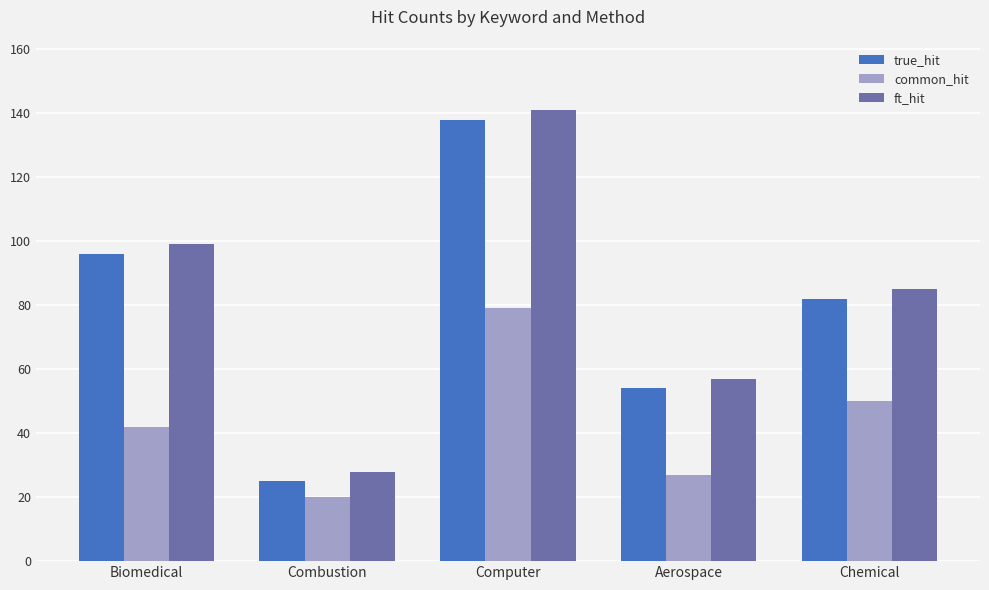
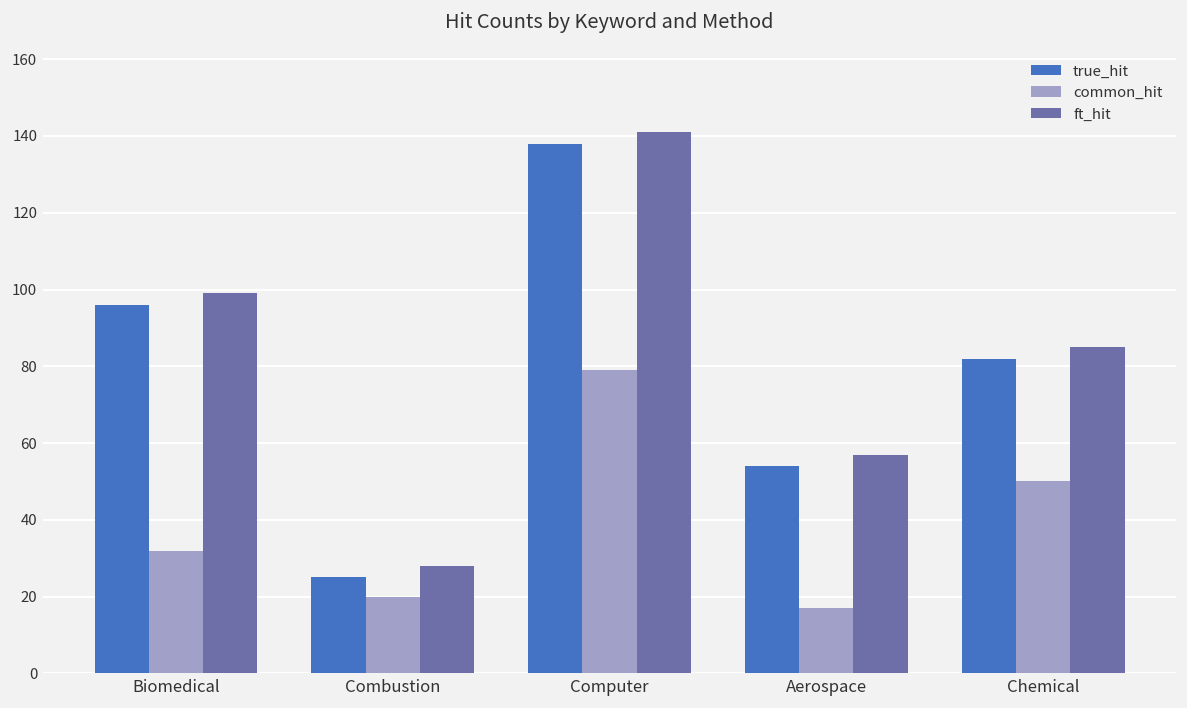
  {
    "common_hit": {
-     "Biomedical": 42,
+     "Biomedical": 32,
      "Combustion": 20,
      "Computer": 79,
-     "Aerospace": 27,
+     "Aerospace": 17,
      "Chemical": 50
    }
  }
